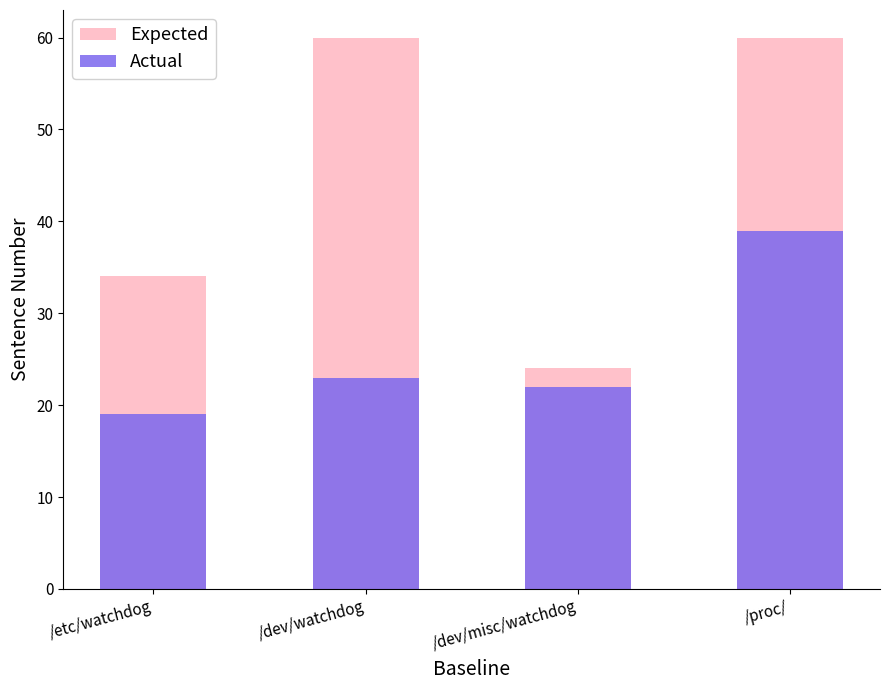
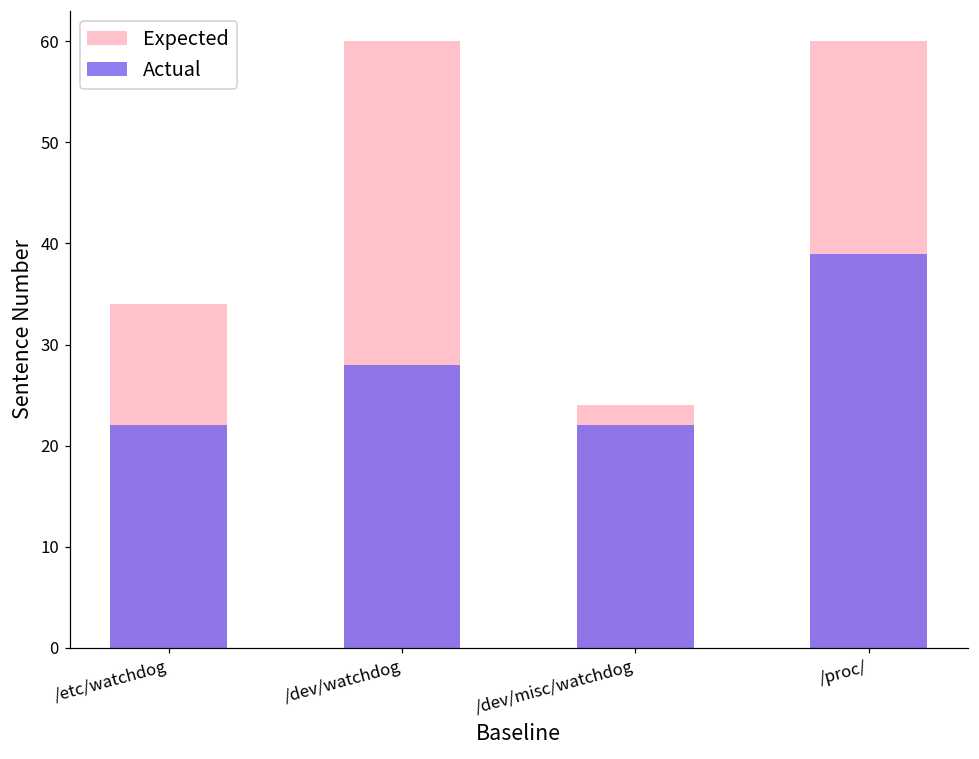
  {
    "Expected": {
      "/etc/watchdog": 34,
      "/dev/watchdog": 60,
      "/dev/misc/watchdog": 24,
      "/proc/": 60
    },
    "Actual": {
-     "/etc/watchdog": 19,
-     "/dev/watchdog": 23
+     "/etc/watchdog": 22,
+     "/dev/watchdog": 28
    }
  }
